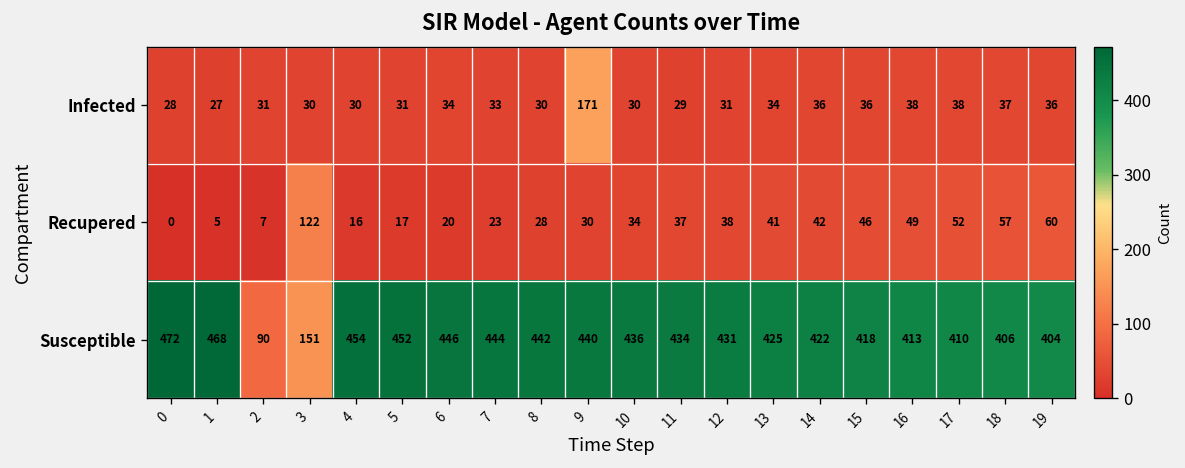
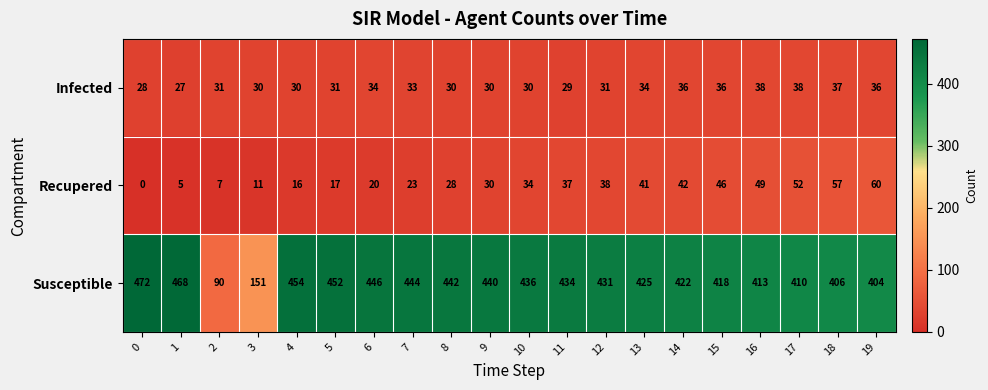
  {
    "Infected": {
      "0": 28,
      "1": 27,
      "2": 31,
      "3": 30,
      "4": 30,
      "5": 31,
      "6": 34,
      "7": 33,
      "8": 30,
-     "9": 171,
+     "9": 30,
      "10": 30,
      "11": 29,
      "12": 31,
      "13": 34,
      "14": 36,
      "15": 36,
      "16": 38,
      "17": 38,
      "18": 37,
      "19": 36
    },
    "Recupered": {
      "0": 0,
      "1": 5,
      "2": 7,
-     "3": 122,
+     "3": 11,
      "4": 16,
      "5": 17,
      "6": 20,
      "7": 23,
      "8": 28,
      "9": 30,
      "10": 34,
      "11": 37,
      "12": 38,
      "13": 41,
      "14": 42,
      "15": 46,
      "16": 49,
      "17": 52,
      "18": 57,
      "19": 60
    },
    "Susceptible": {
      "0": 472,
      "1": 468,
      "2": 90,
      "3": 151,
      "4": 454,
      "5": 452,
      "6": 446,
      "7": 444,
      "8": 442,
      "9": 440,
      "10": 436,
      "11": 434,
      "12": 431,
      "13": 425,
      "14": 422,
      "15": 418,
      "16": 413,
      "17": 410,
      "18": 406,
      "19": 404
    }
  }
